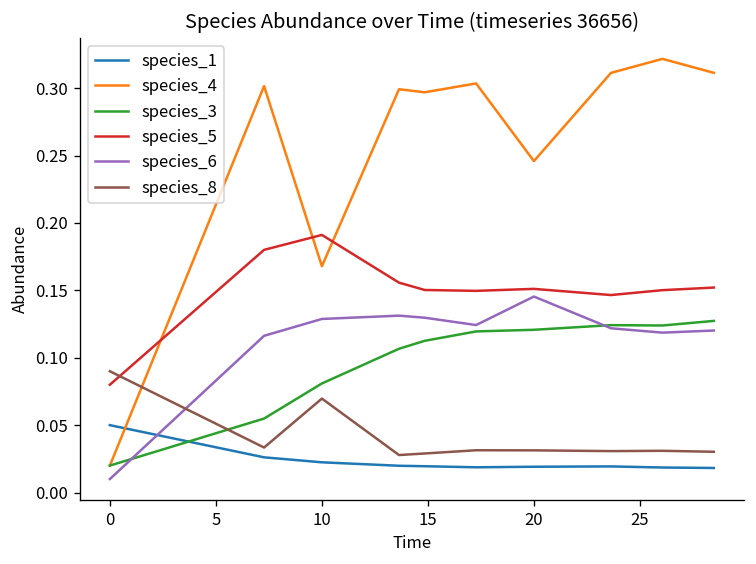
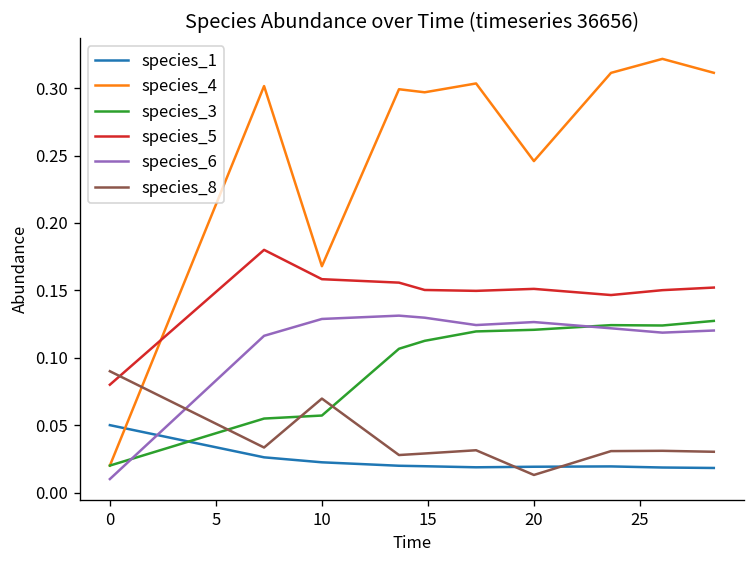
  {
    "species_1": {
      "0": 0.050,
      "10": 0.022,
      "20": 0.019
    },
    "species_4": {
      "10": 0.168,
      "20": 0.246
    },
    "species_3": {
-     "10": 0.081,
+     "10": 0.057,
      "20": 0.121
    },
    "species_5": {
      "0": 0.080,
-     "10": 0.191,
+     "10": 0.158,
      "20": 0.151
    },
    "species_6": {
      "0": 0.010,
      "10": 0.129,
-     "20": 0.145
+     "20": 0.126
    },
    "species_8": {
      "0": 0.090,
      "10": 0.070,
-     "20": 0.031
+     "20": 0.013
    }
  }
